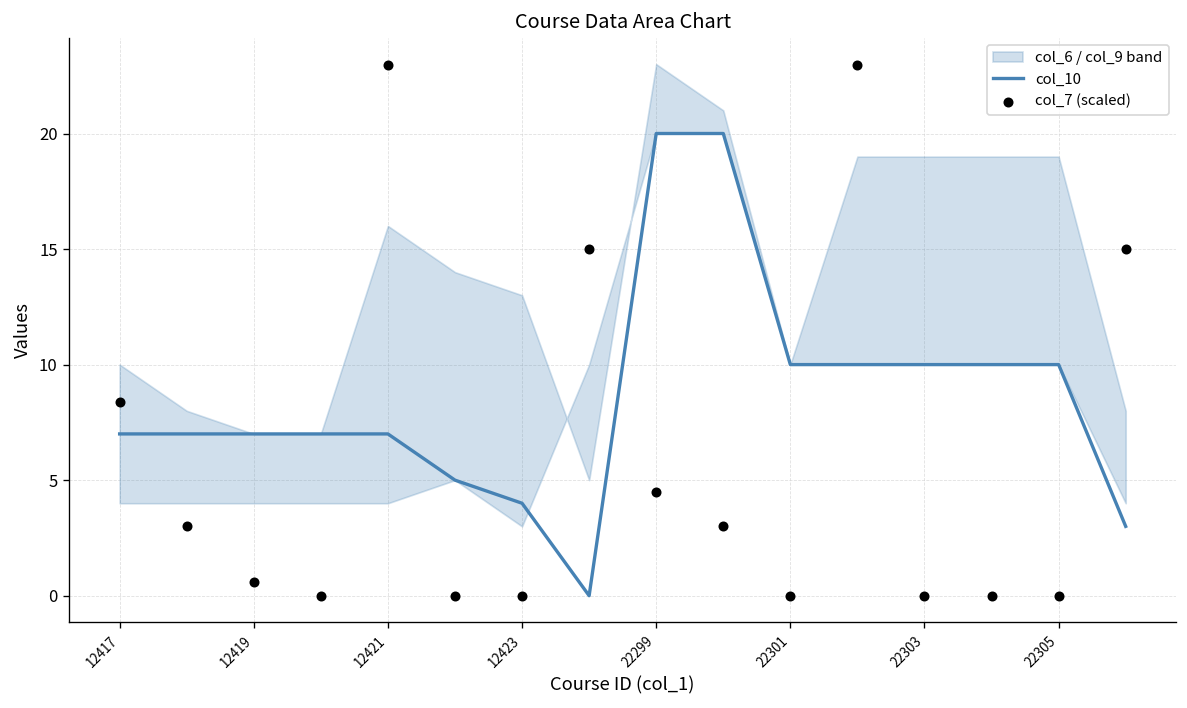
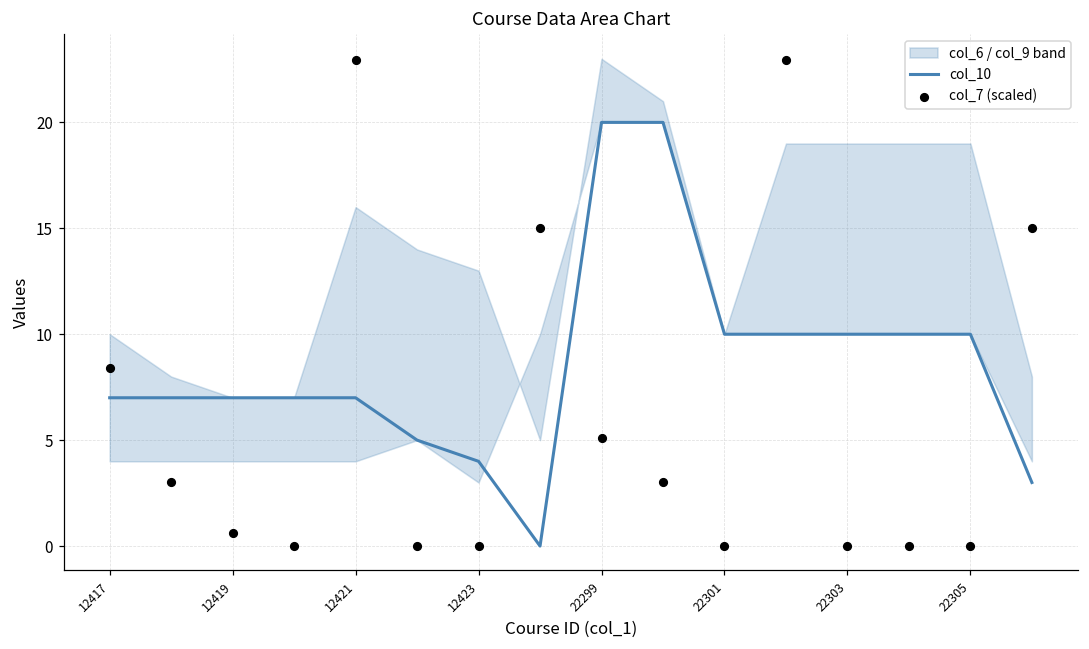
  {
    "col_7 (scaled)": {
-     "22299": 4.5
+     "22299": 5.1
    }
  }
